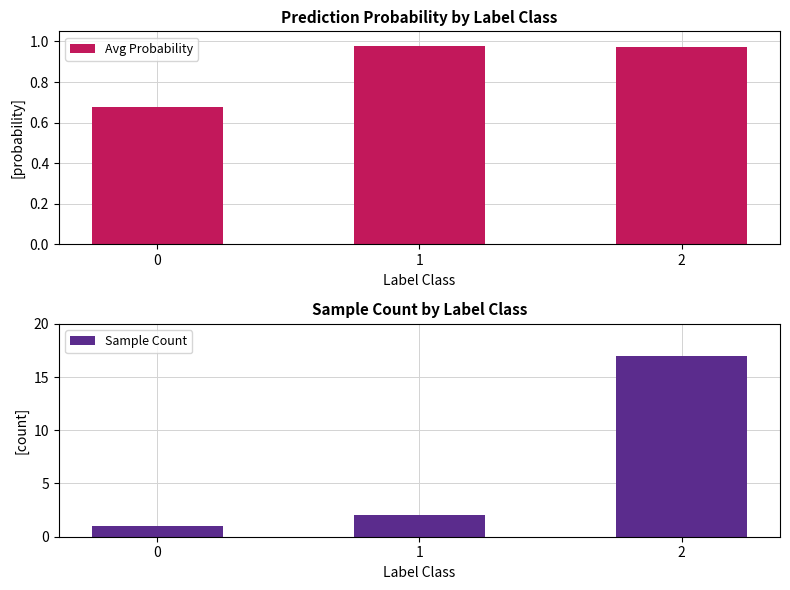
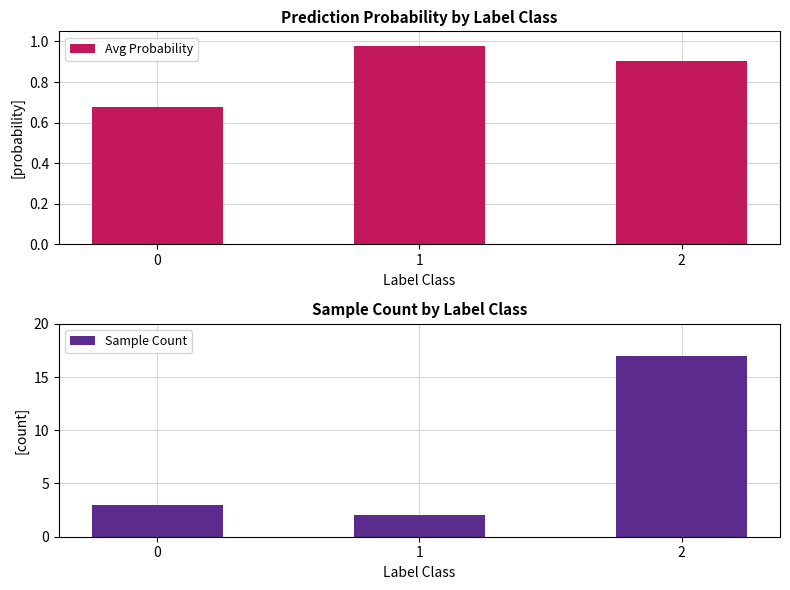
  {
    "Prediction Probability by Label Class": {
      "0": 0.68,
      "1": 0.98,
-     "2": 0.97
+     "2": 0.90
    },
    "Sample Count by Label Class": {
-     "0": 1,
+     "0": 3,
      "1": 2,
      "2": 17
    }
  }
